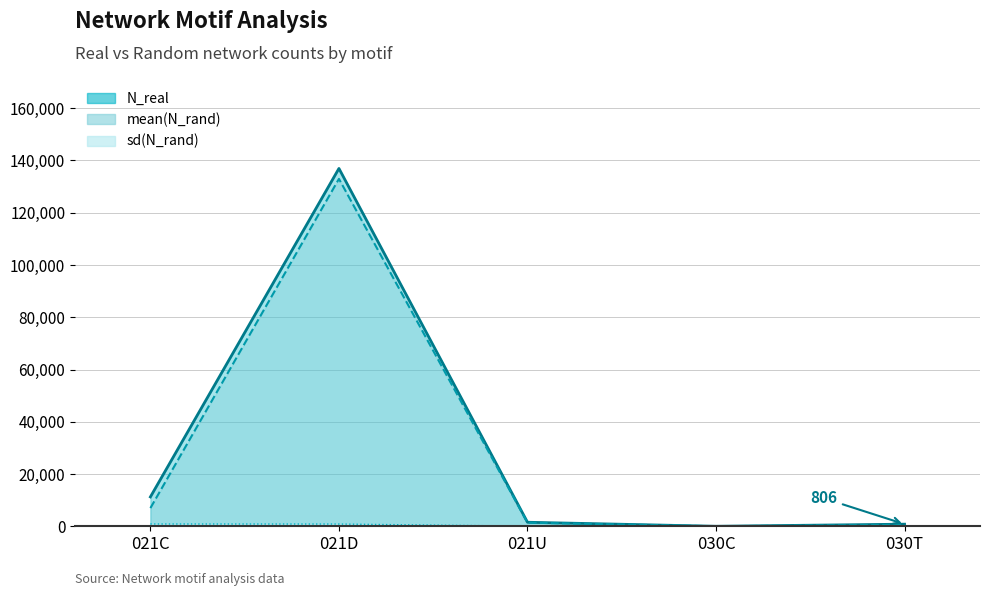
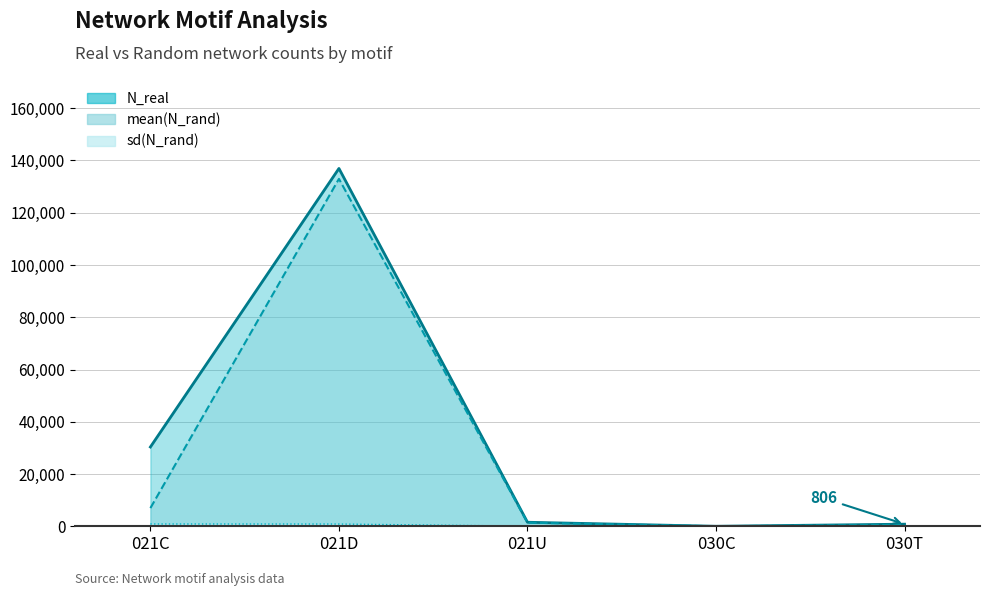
  {
    "N_real": {
-     "021C": "11,000",
+     "021C": "30,000",
      "021D": "137,000"
    }
  }
